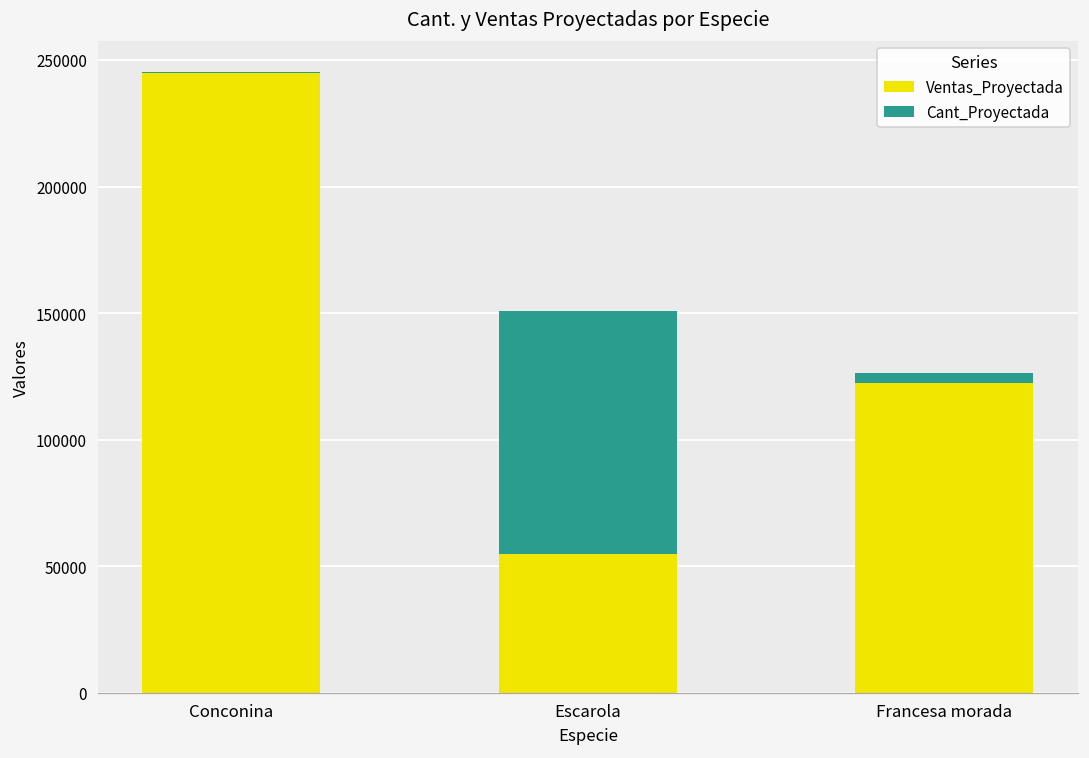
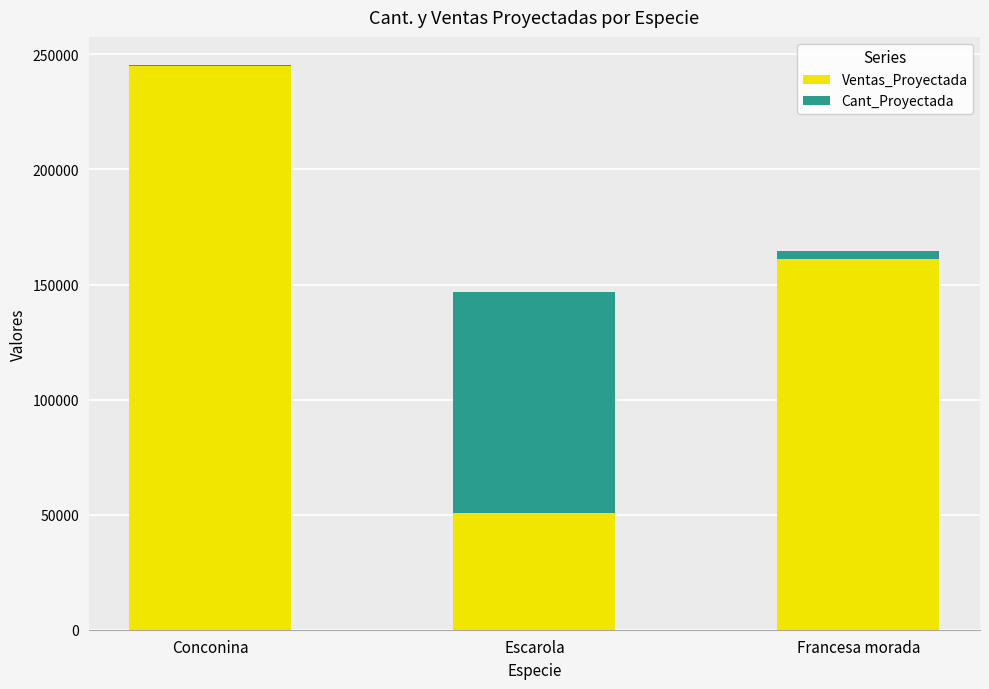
  {
    "Ventas_Proyectada": {
      "Conconina": 245000,
-     "Escarola": 55000,
-     "Francesa morada": 122000
+     "Escarola": 51000,
+     "Francesa morada": 161000
    },
    "Cant_Proyectada": {
      "Escarola": 96000,
      "Francesa morada": 4000
    }
  }
